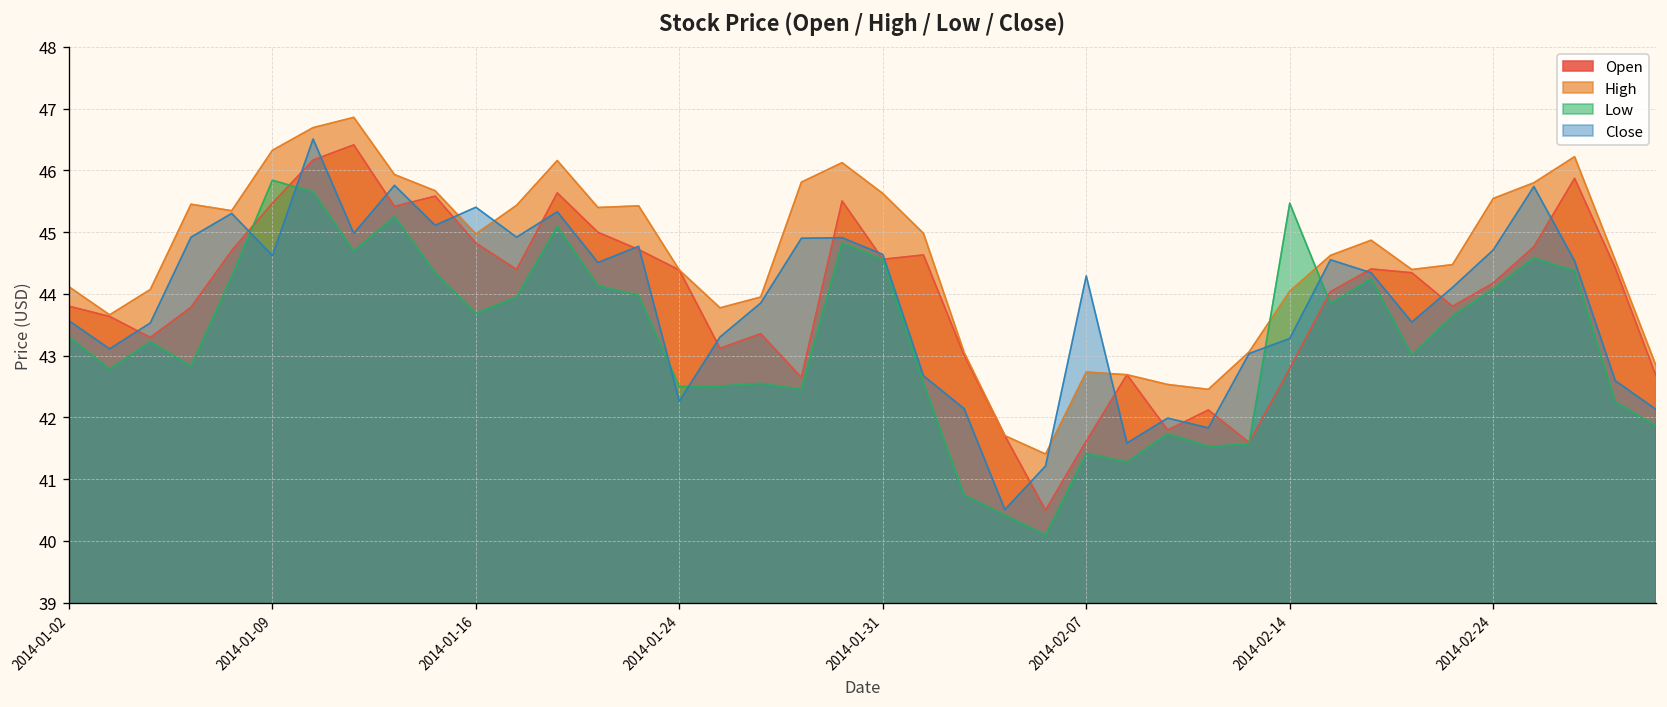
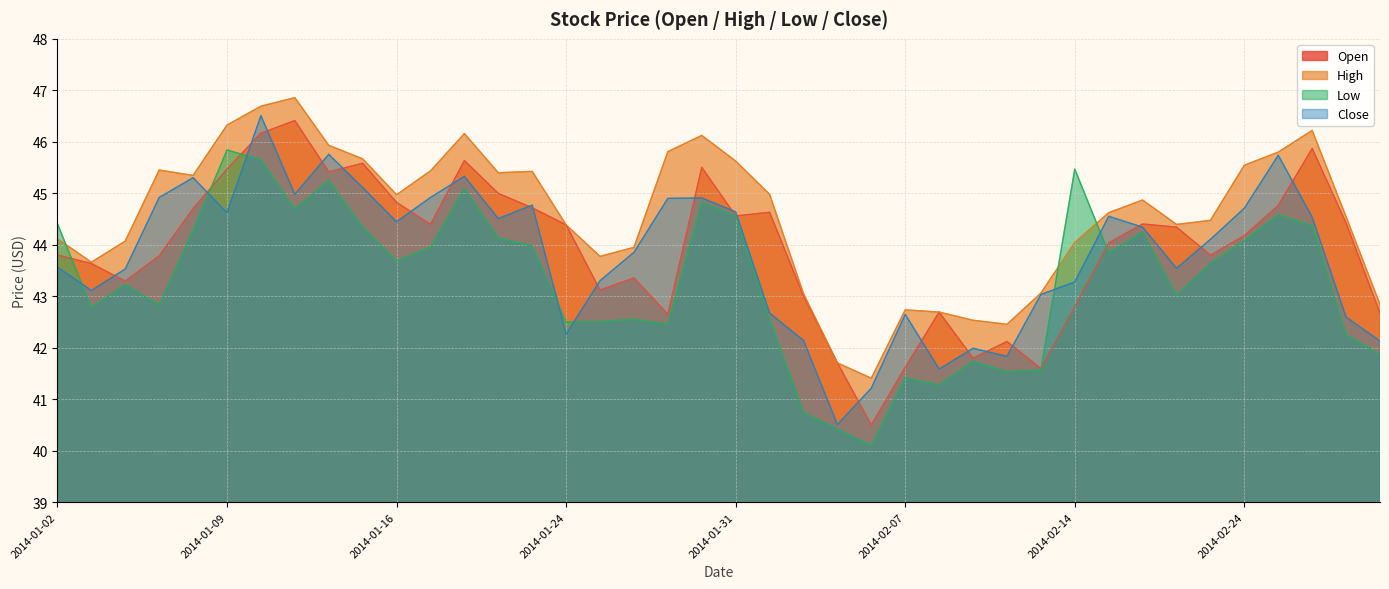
  {
    "Low": {
-     "2014-01-02": 43.3,
+     "2014-01-02": 44.4,
      "2014-01-09": 45.8,
      "2014-01-16": 43.7,
      "2014-01-24": 42.5,
      "2014-02-07": 41.4,
      "2014-02-14": 45.5,
      "2014-02-24": 44.1
    },
    "Close": {
      "2014-01-02": 43.6,
      "2014-01-09": 44.6,
-     "2014-01-16": 45.4,
+     "2014-01-16": 44.4,
      "2014-01-24": 42.3,
      "2014-01-31": 44.6,
-     "2014-02-07": 44.3,
+     "2014-02-07": 42.6,
      "2014-02-14": 43.3,
      "2014-02-24": 44.7
    }
  }
